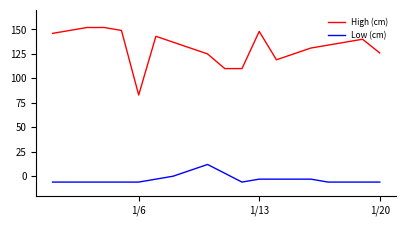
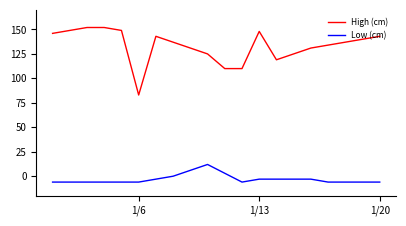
  {
    "High (cm)": {
      "1/6": 80,
      "1/13": 150,
-     "1/20": 130
+     "1/20": 140
    },
    "Low (cm)": {
      "1/6": -10,
      "1/13": 0,
      "1/20": -10
    }
  }
